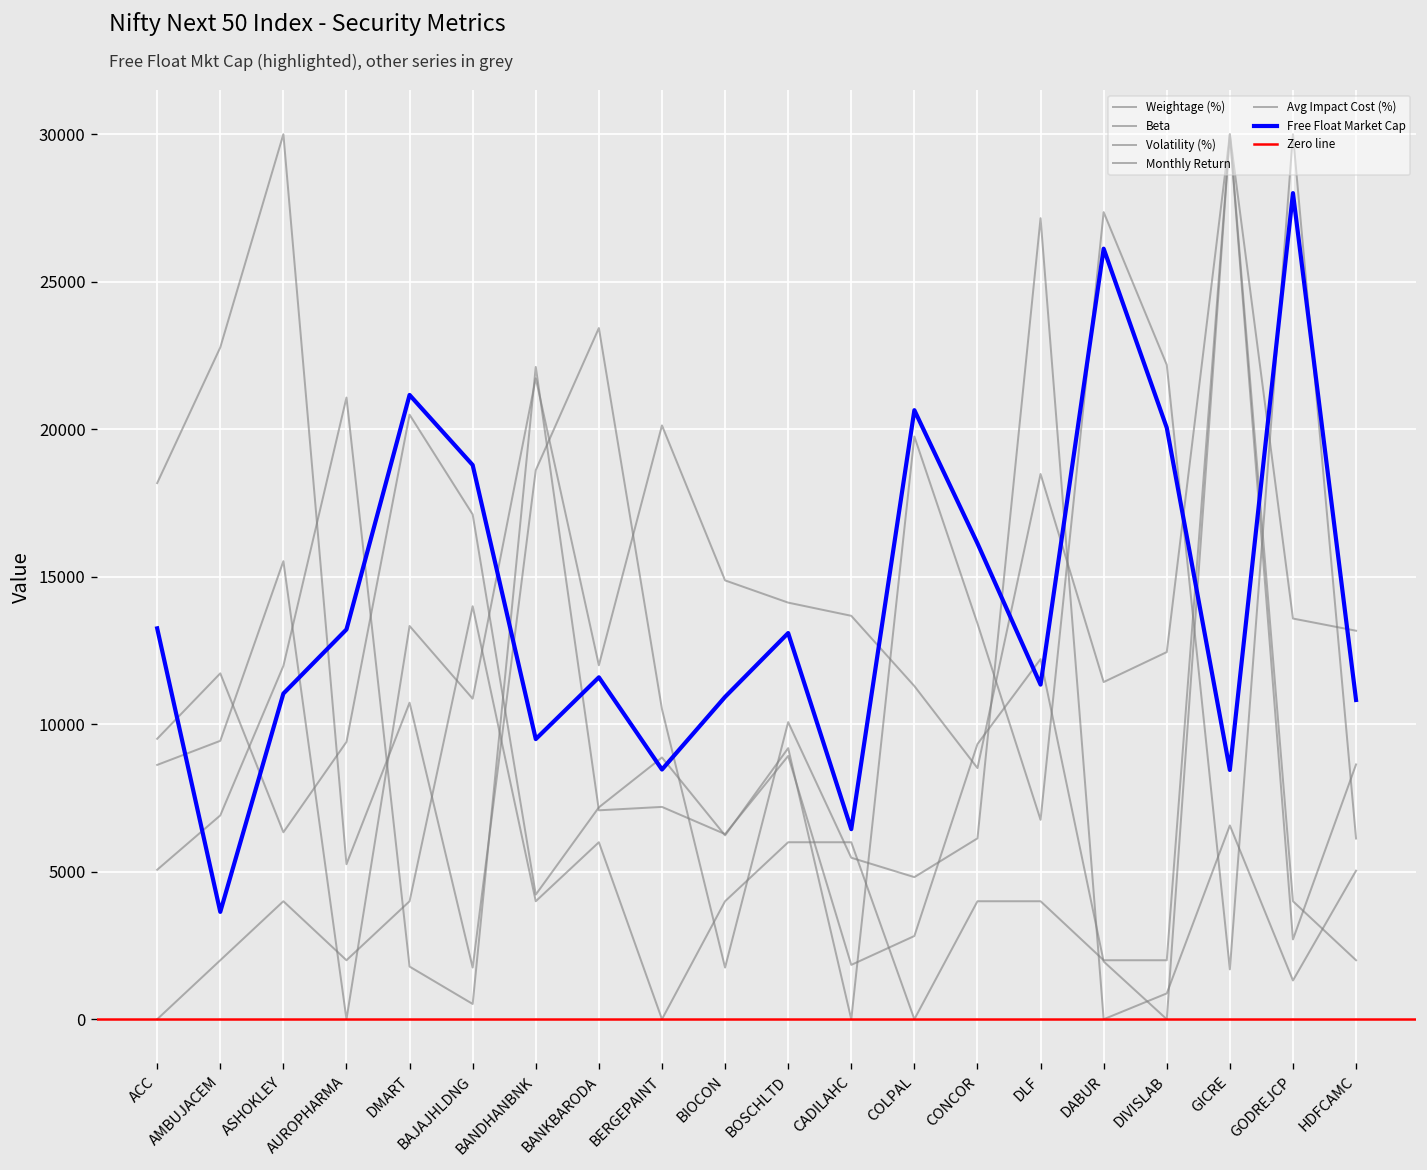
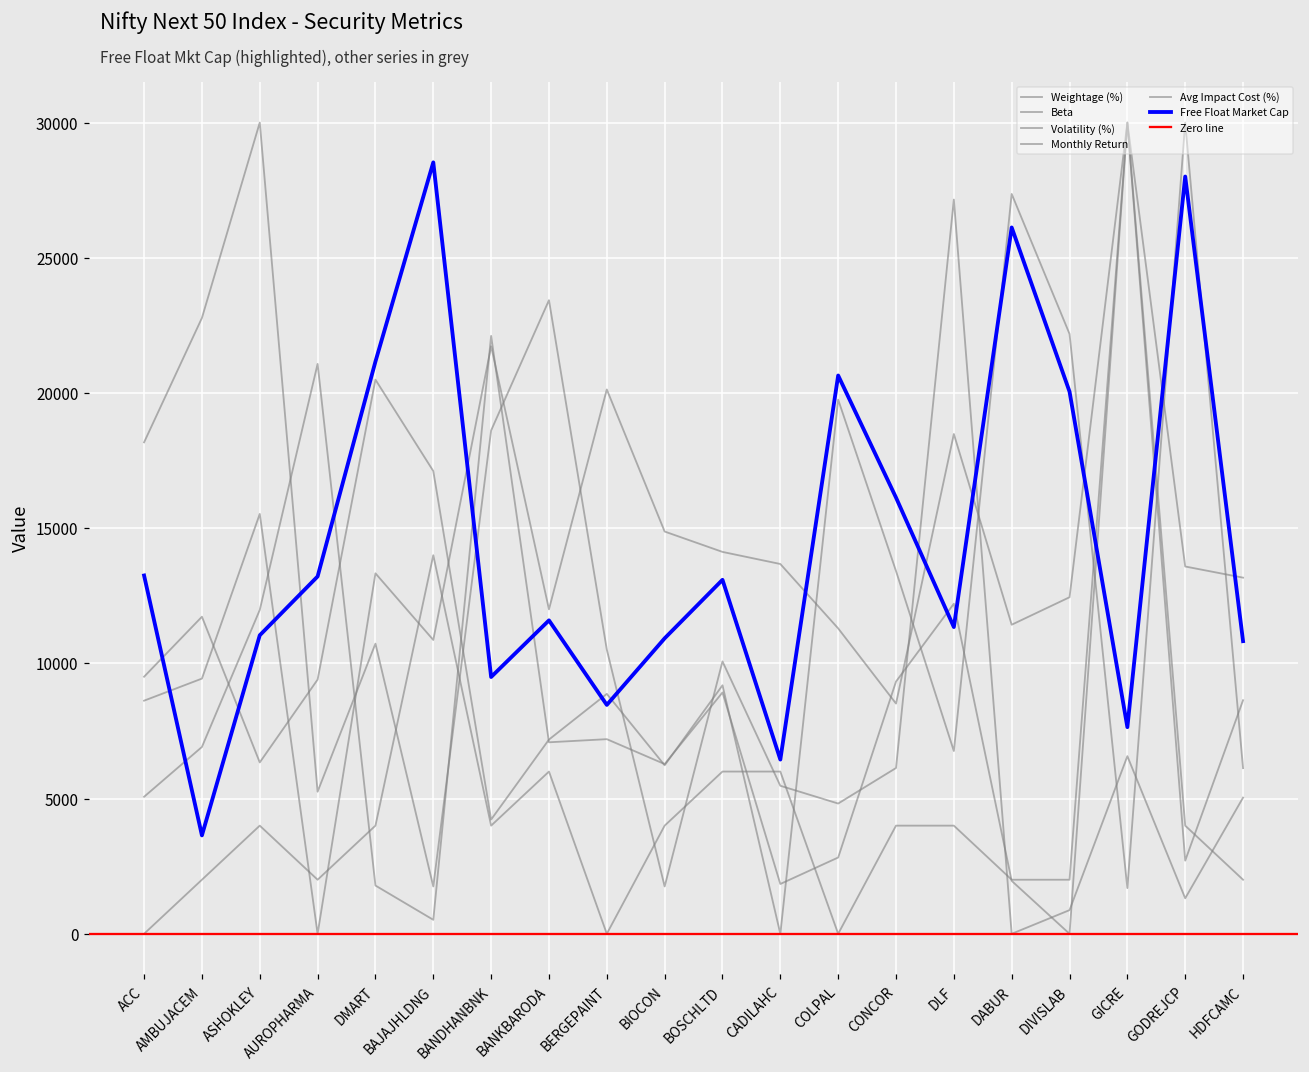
  {
    "Free Float Market Cap": {
      "ACC": 13300,
      "AMBUJACEM": 3600,
      "ASHOKLEY": 11000,
      "AUROPHARMA": 13200,
      "DMART": 21200,
-     "BAJAJHLDNG": 18800,
+     "BAJAJHLDNG": 28500,
      "BANDHANBNK": 9500,
      "BANKBARODA": 11600,
      "BERGEPAINT": 8500,
      "BIOCON": 10900,
      "BOSCHLTD": 13100,
      "CADILAHC": 6400,
      "COLPAL": 20600,
      "CONCOR": 16100,
      "DLF": 11300,
      "DABUR": 26100,
      "DIVISLAB": 20100,
-     "GICRE": 8500,
+     "GICRE": 7600,
      "GODREJCP": 28000,
      "HDFCAMC": 10800
    }
  }
